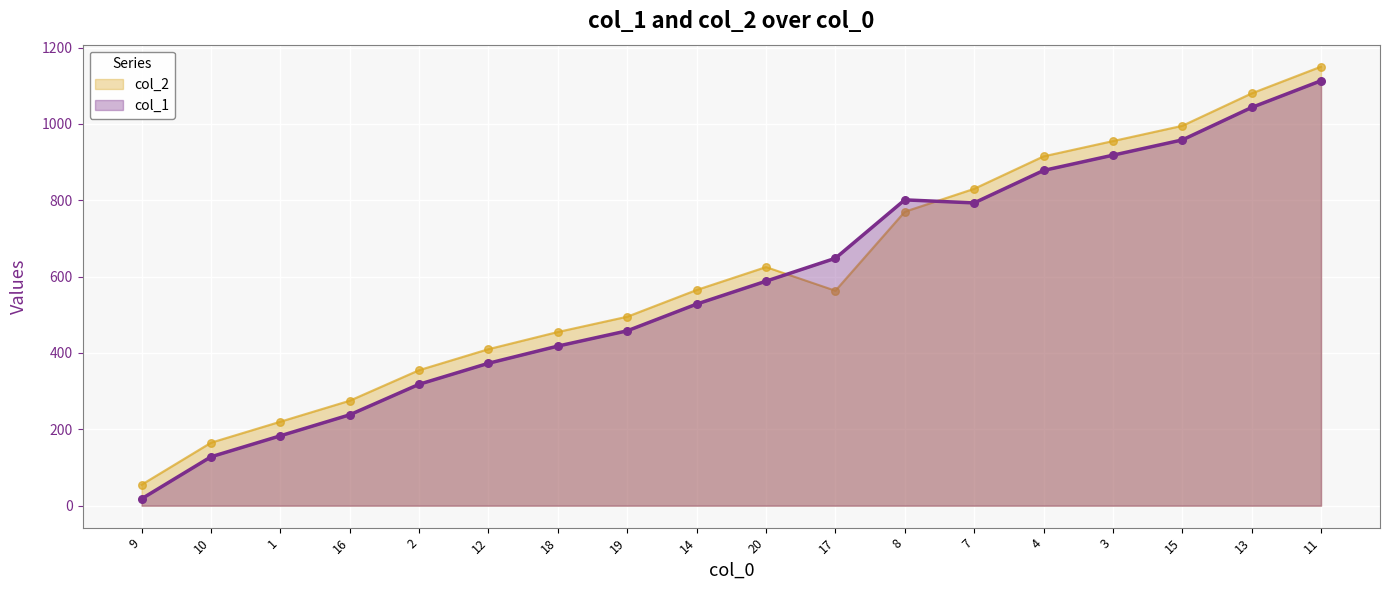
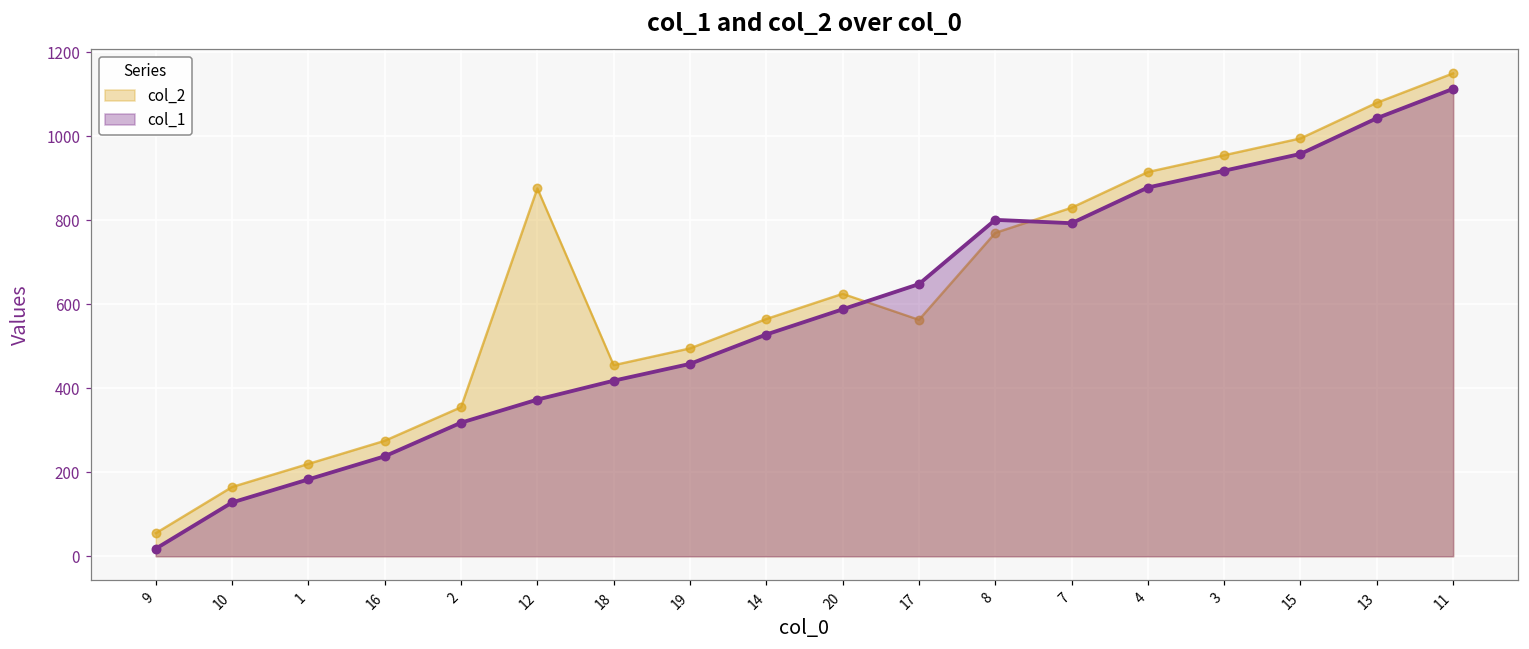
  {
    "col_2": {
      "9": 60,
      "10": 170,
      "1": 220,
      "16": 280,
      "2": 360,
-     "12": 410,
+     "12": 880,
      "18": 460,
      "19": 500,
      "14": 570,
      "20": 630,
      "17": 560,
      "8": 770,
      "7": 830,
      "4": 920,
      "3": 960,
      "15": 1000,
      "13": 1080,
      "11": 1150
    },
    "col_1": {
      "9": 20,
      "10": 130,
      "1": 180,
      "16": 240,
      "2": 320,
      "12": 370,
      "18": 420,
      "19": 460,
      "14": 530,
      "20": 590,
      "17": 650,
      "8": 800,
      "7": 790,
      "4": 880,
      "3": 920,
      "15": 960,
      "13": 1040,
      "11": 1110
    }
  }
